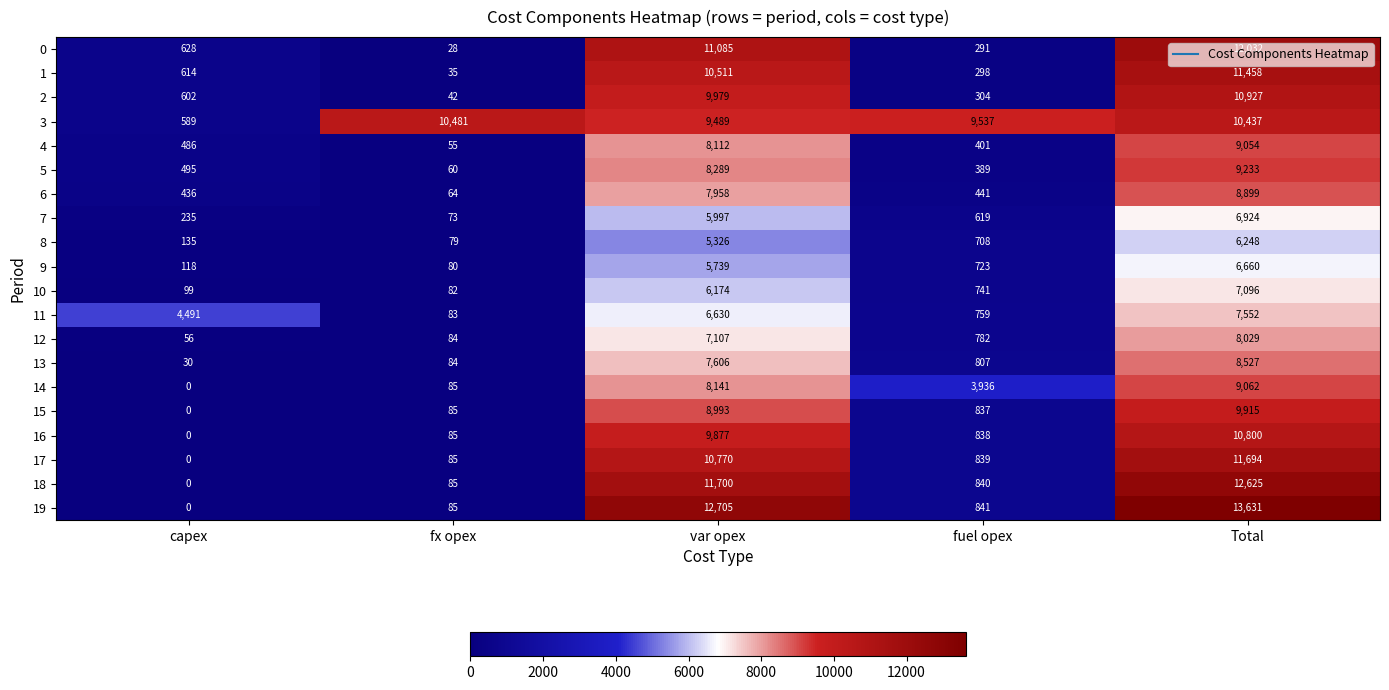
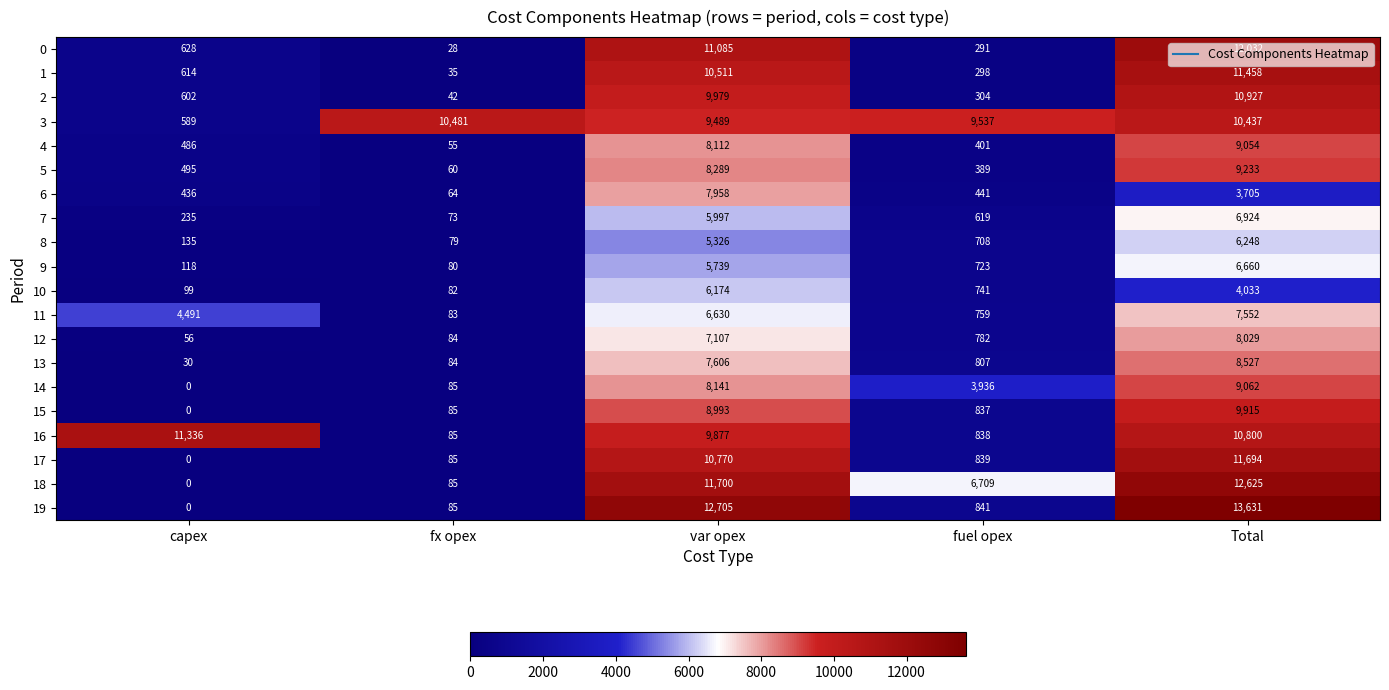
  {
    "0": {
      "capex": "628",
      "fx opex": "28",
      "var opex": "11,085",
      "fuel opex": "291"
    },
    "1": {
      "capex": "614",
      "fx opex": "35",
      "var opex": "10,511",
      "fuel opex": "298",
      "Total": "11,458"
    },
    "2": {
      "capex": "602",
      "fx opex": "42",
      "var opex": "9,979",
      "fuel opex": "304",
      "Total": "10,927"
    },
    "3": {
      "capex": "589",
      "fx opex": "10,481",
      "var opex": "9,489",
      "fuel opex": "9,537",
      "Total": "10,437"
    },
    "4": {
      "capex": "486",
      "fx opex": "55",
      "var opex": "8,112",
      "fuel opex": "401",
      "Total": "9,054"
    },
    "5": {
      "capex": "495",
      "fx opex": "60",
      "var opex": "8,289",
      "fuel opex": "389",
      "Total": "9,233"
    },
    "6": {
      "capex": "436",
      "fx opex": "64",
      "var opex": "7,958",
      "fuel opex": "441",
-     "Total": "8,899"
+     "Total": "3,705"
    },
    "7": {
      "capex": "235",
      "fx opex": "73",
      "var opex": "5,997",
      "fuel opex": "619",
      "Total": "6,924"
    },
    "8": {
      "capex": "135",
      "fx opex": "79",
      "var opex": "5,326",
      "fuel opex": "708",
      "Total": "6,248"
    },
    "9": {
      "capex": "118",
      "fx opex": "80",
      "var opex": "5,739",
      "fuel opex": "723",
      "Total": "6,660"
    },
    "10": {
      "capex": "99",
      "fx opex": "82",
      "var opex": "6,174",
      "fuel opex": "741",
-     "Total": "7,096"
+     "Total": "4,033"
    },
    "11": {
      "capex": "4,491",
      "fx opex": "83",
      "var opex": "6,630",
      "fuel opex": "759",
      "Total": "7,552"
    },
    "12": {
      "capex": "56",
      "fx opex": "84",
      "var opex": "7,107",
      "fuel opex": "782",
      "Total": "8,029"
    },
    "13": {
      "capex": "30",
      "fx opex": "84",
      "var opex": "7,606",
      "fuel opex": "807",
      "Total": "8,527"
    },
    "14": {
      "capex": "0",
      "fx opex": "85",
      "var opex": "8,141",
      "fuel opex": "3,936",
      "Total": "9,062"
    },
    "15": {
      "capex": "0",
      "fx opex": "85",
      "var opex": "8,993",
      "fuel opex": "837",
      "Total": "9,915"
    },
    "16": {
-     "capex": "0",
+     "capex": "11,336",
      "fx opex": "85",
      "var opex": "9,877",
      "fuel opex": "838",
      "Total": "10,800"
    },
    "17": {
      "capex": "0",
      "fx opex": "85",
      "var opex": "10,770",
      "fuel opex": "839",
      "Total": "11,694"
    },
    "18": {
      "capex": "0",
      "fx opex": "85",
      "var opex": "11,700",
-     "fuel opex": "840",
+     "fuel opex": "6,709",
      "Total": "12,625"
    },
    "19": {
      "capex": "0",
      "fx opex": "85",
      "var opex": "12,705",
      "fuel opex": "841",
      "Total": "13,631"
    }
  }
